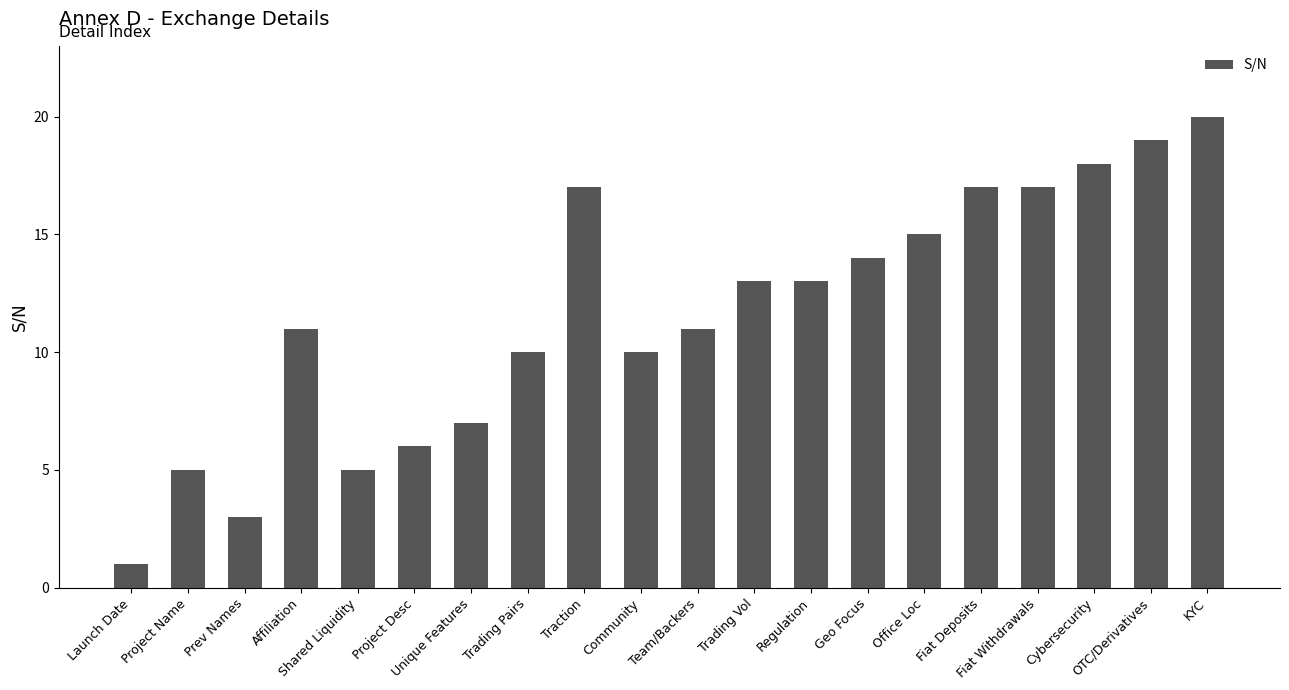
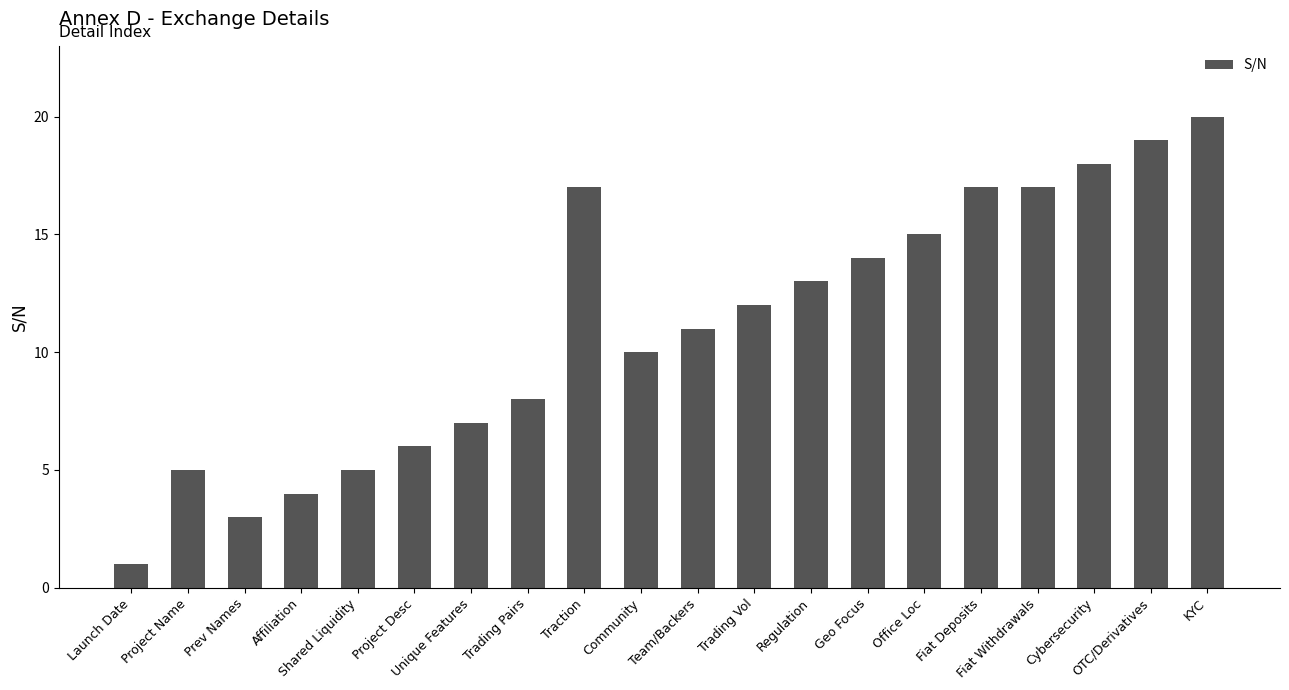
  {
    "Launch Date": 1,
    "Project Name": 5,
    "Prev Names": 3,
-   "Affiliation": 11,
+   "Affiliation": 4,
    "Shared Liquidity": 5,
    "Project Desc": 6,
    "Unique Features": 7,
-   "Trading Pairs": 10,
+   "Trading Pairs": 8,
    "Traction": 17,
    "Community": 10,
    "Team/Backers": 11,
-   "Trading Vol": 13,
+   "Trading Vol": 12,
    "Regulation": 13,
    "Geo Focus": 14,
    "Office Loc": 15,
    "Fiat Deposits": 17,
    "Fiat Withdrawals": 17,
    "Cybersecurity": 18,
    "OTC/Derivatives": 19,
    "KYC": 20
  }
